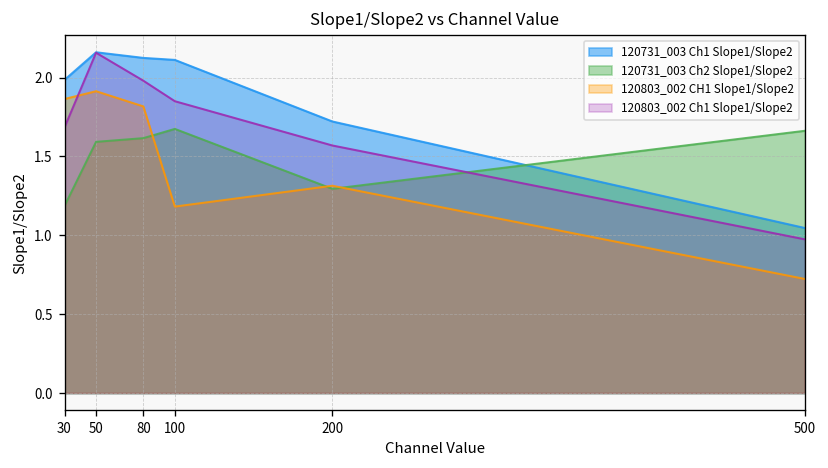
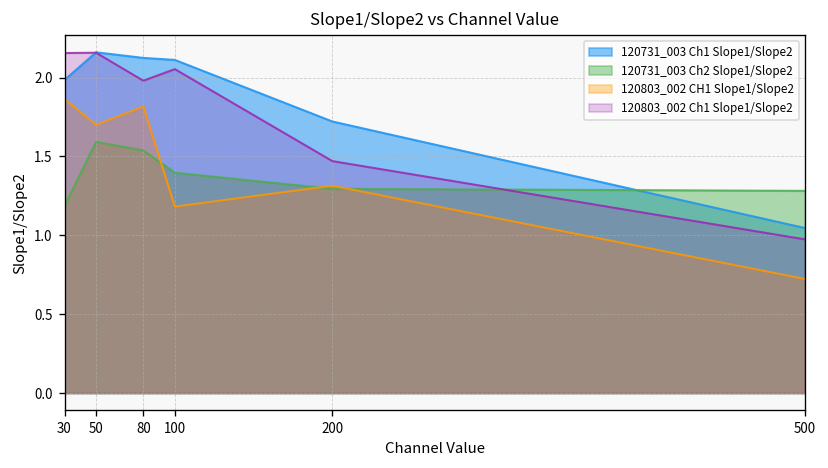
  {
    "120731_003 Ch1 Slope1/Slope2": {
      "30": 1.99,
      "80": 2.12,
      "100": 2.11,
      "200": 1.72,
      "500": 1.05
    },
    "120731_003 Ch2 Slope1/Slope2": {
      "30": 1.19,
      "50": 1.59,
-     "80": 1.62,
-     "100": 1.67,
-     "500": 1.66
+     "80": 1.54,
+     "100": 1.40,
+     "500": 1.28
    },
    "120803_002 CH1 Slope1/Slope2": {
      "30": 1.86,
-     "50": 1.91,
+     "50": 1.70,
      "80": 1.82,
      "100": 1.18,
      "500": 0.72
    },
    "120803_002 Ch1 Slope1/Slope2": {
-     "30": 1.68,
+     "30": 2.16,
      "80": 1.98,
-     "100": 1.85,
-     "200": 1.57,
+     "100": 2.05,
+     "200": 1.47,
      "500": 0.97
    }
  }
